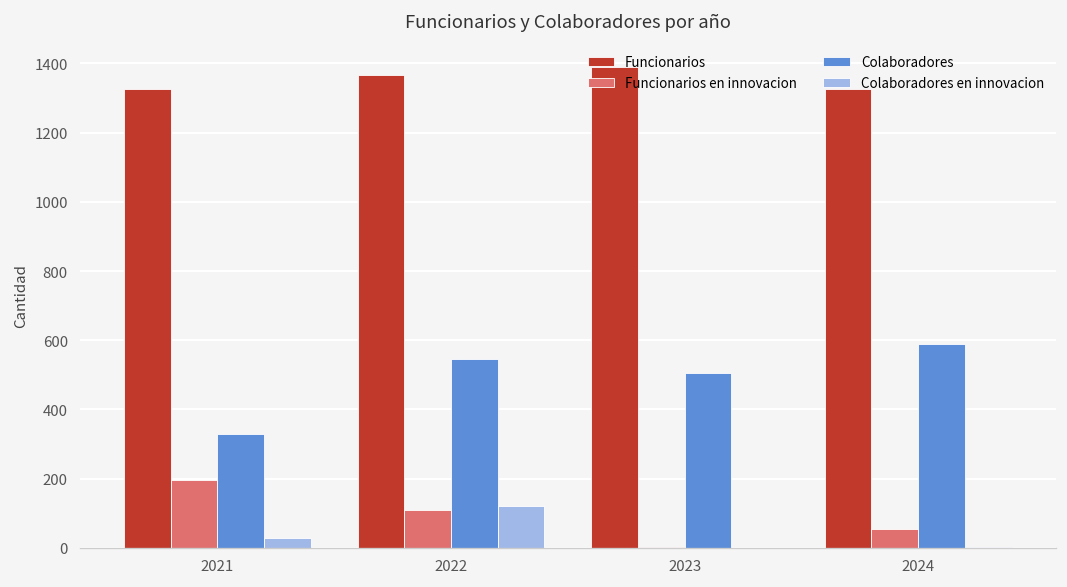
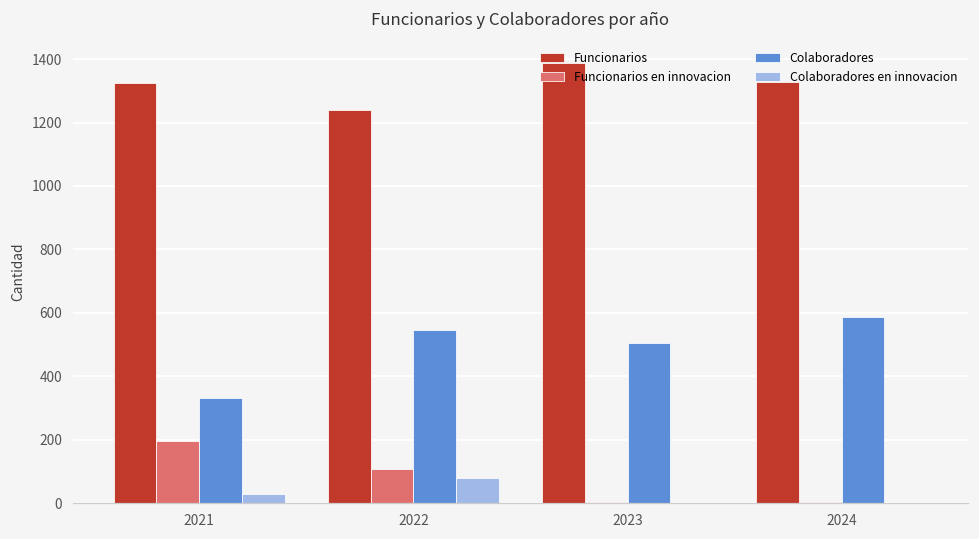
  {
    "Funcionarios": {
      "2021": 1330,
-     "2022": 1370,
+     "2022": 1240,
      "2023": 1390,
      "2024": 1330
    },
    "Funcionarios en innovacion": {
      "2021": 200,
      "2022": 110,
-     "2024": 50
+     "2024": 0
    },
    "Colaboradores": {
      "2021": 330,
      "2022": 550,
      "2023": 510,
      "2024": 590
    },
    "Colaboradores en innovacion": {
      "2021": 30,
-     "2022": 120,
+     "2022": 80,
      "2023": 0
    }
  }
